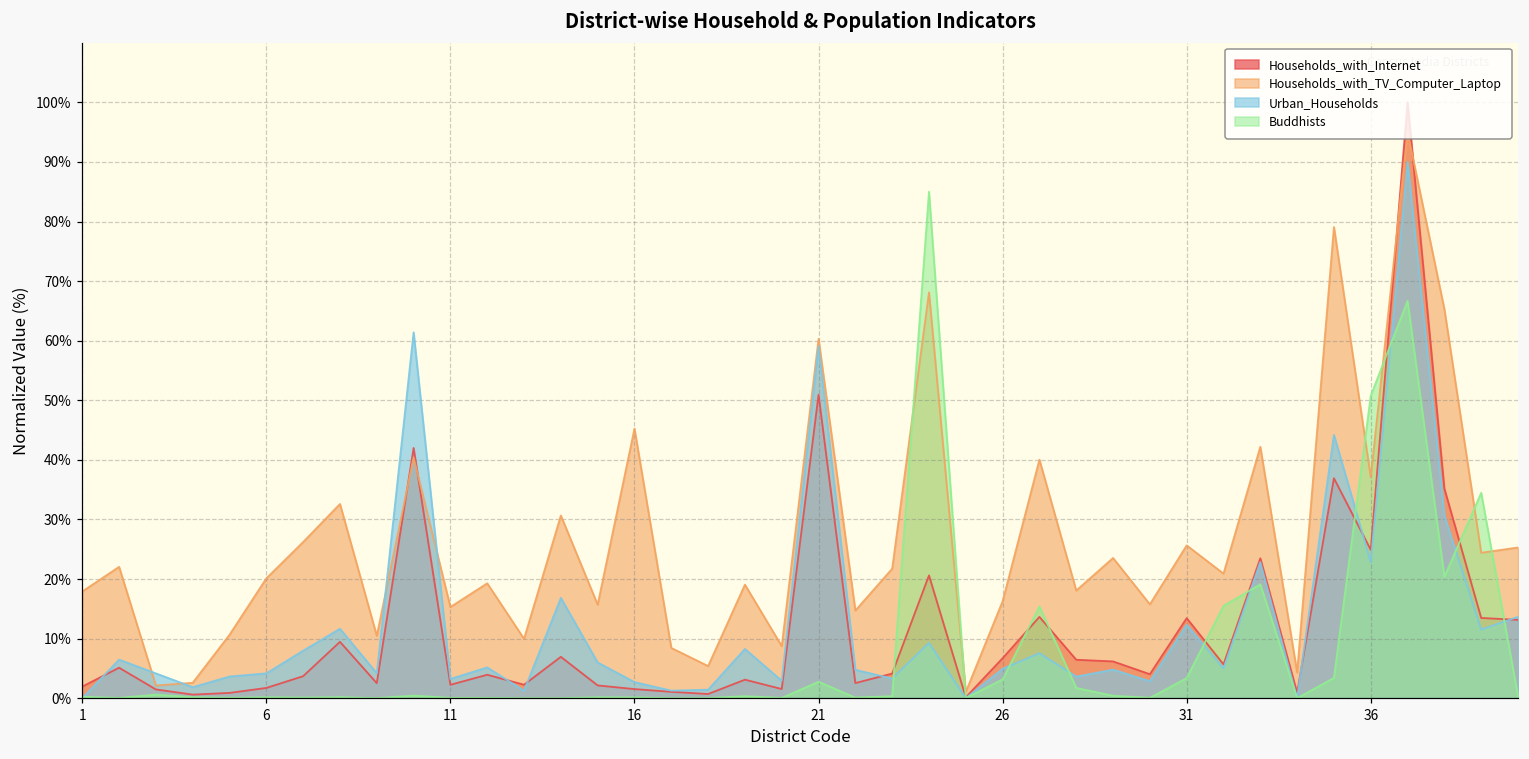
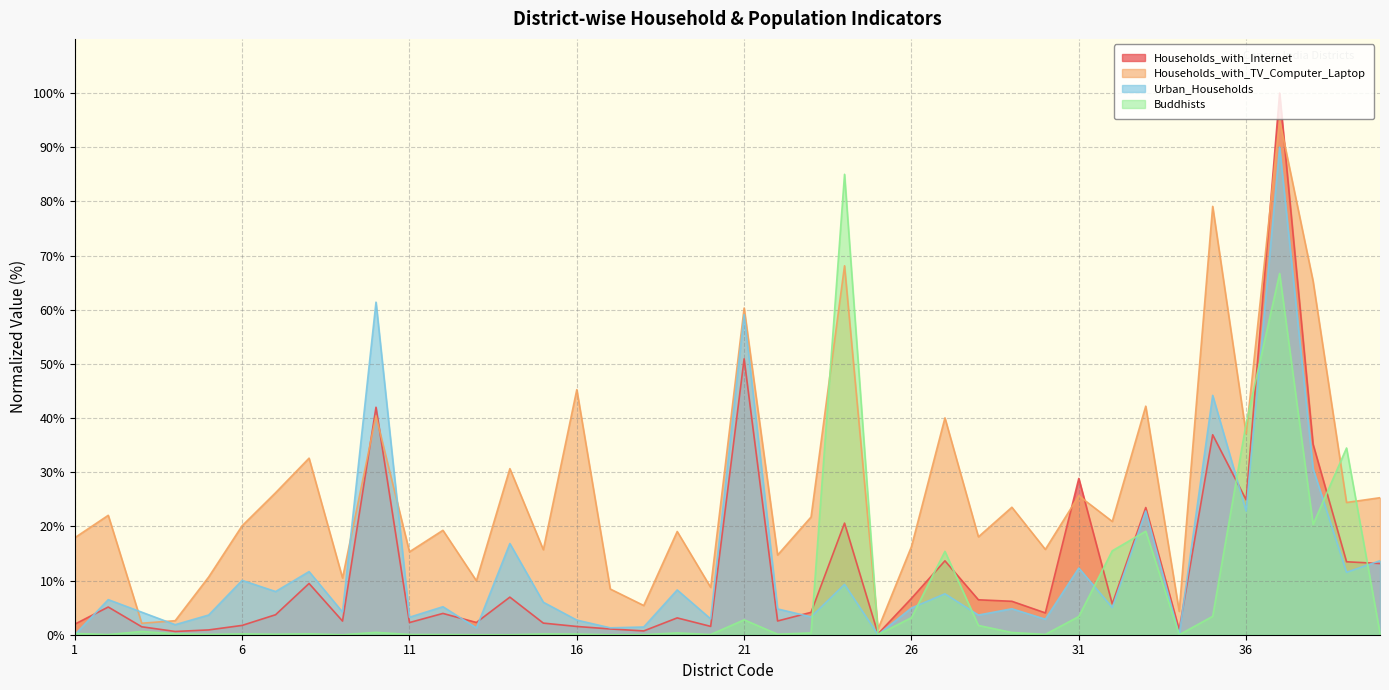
  {
    "Households_with_Internet": {
      "1": "2%",
      "6": "2%",
      "11": "2%",
      "16": "2%",
      "21": "51%",
      "26": "7%",
-     "31": "13%",
+     "31": "29%",
      "36": "25%"
    },
    "Households_with_TV_Computer_Laptop": {
      "1": "18%",
      "6": "20%",
      "11": "15%",
      "16": "45%",
      "21": "60%",
      "26": "16%",
      "31": "26%",
      "36": "37%"
    },
    "Urban_Households": {
-     "6": "4%",
+     "6": "10%",
      "11": "3%",
      "16": "3%",
      "21": "59%",
      "26": "5%",
      "31": "12%",
      "36": "23%"
    },
    "Buddhists": {
      "6": "0%",
      "11": "0%",
      "16": "0%",
      "21": "3%",
      "26": "3%",
      "31": "3%",
-     "36": "51%"
+     "36": "39%"
    }
  }
